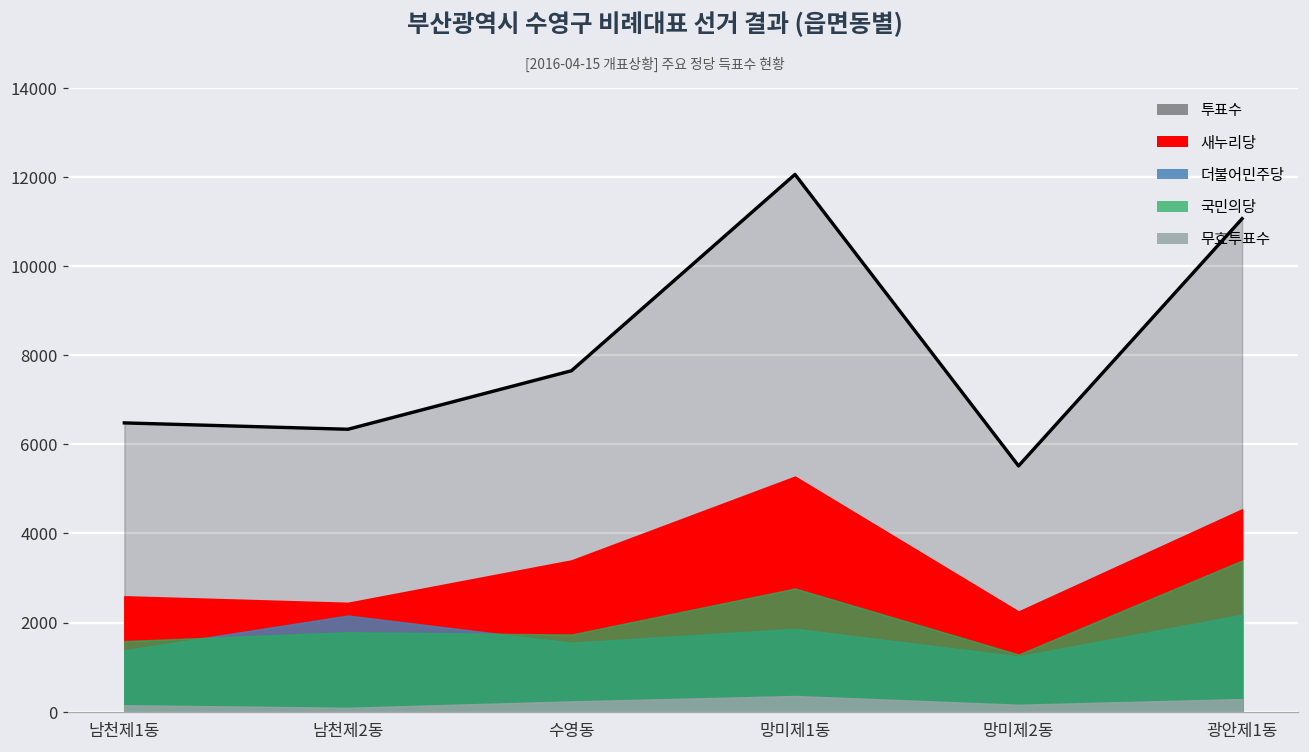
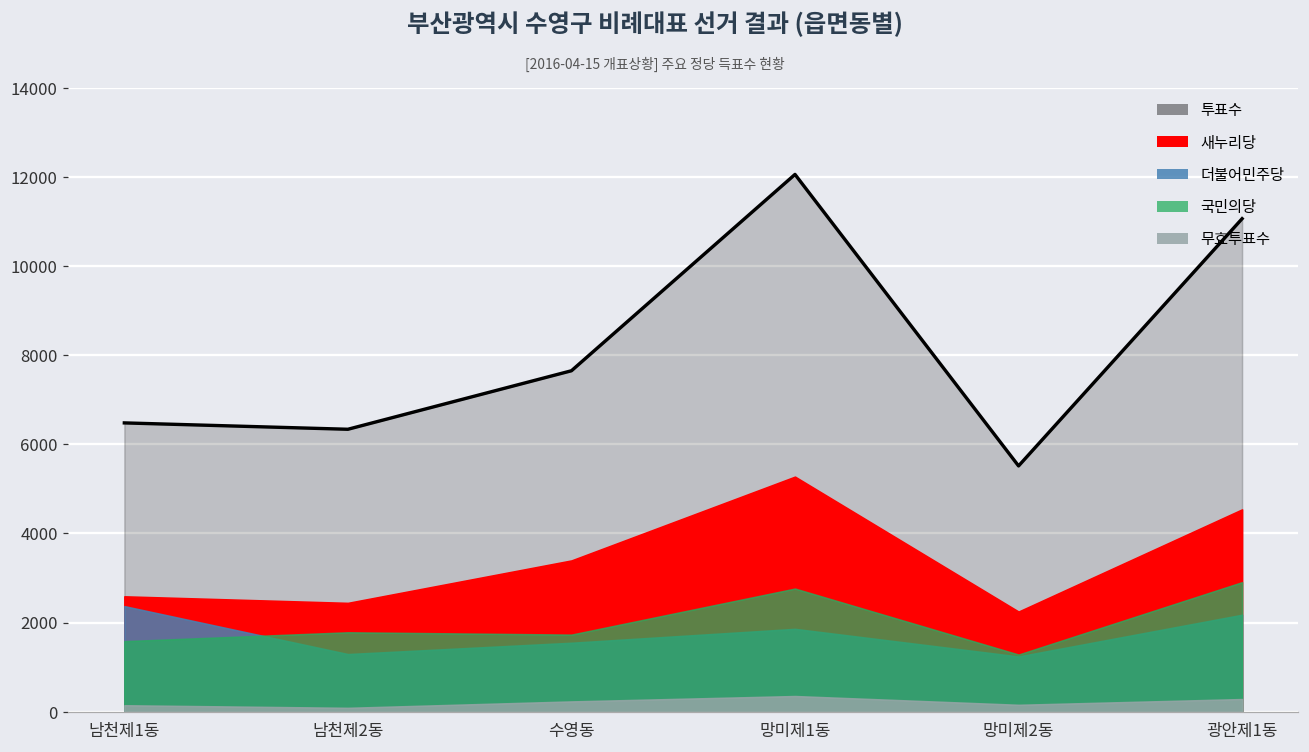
  {
    "새누리당": {
      "남천제1동": 2600,
      "남천제2동": 2400,
      "수영동": 3400,
      "망미제1동": 5300,
      "망미제2동": 2200,
      "광안제1동": 4500
    },
    "더불어민주당": {
-     "남천제1동": 1400,
-     "남천제2동": 2200,
+     "남천제1동": 2400,
+     "남천제2동": 1300,
      "수영동": 1500,
      "망미제1동": 1900,
      "광안제1동": 2200
    },
    "국민의당": {
      "남천제1동": 1600,
      "남천제2동": 1800,
      "수영동": 1700,
      "망미제1동": 2800,
-     "광안제1동": 3400
+     "광안제1동": 2900
    }
  }
